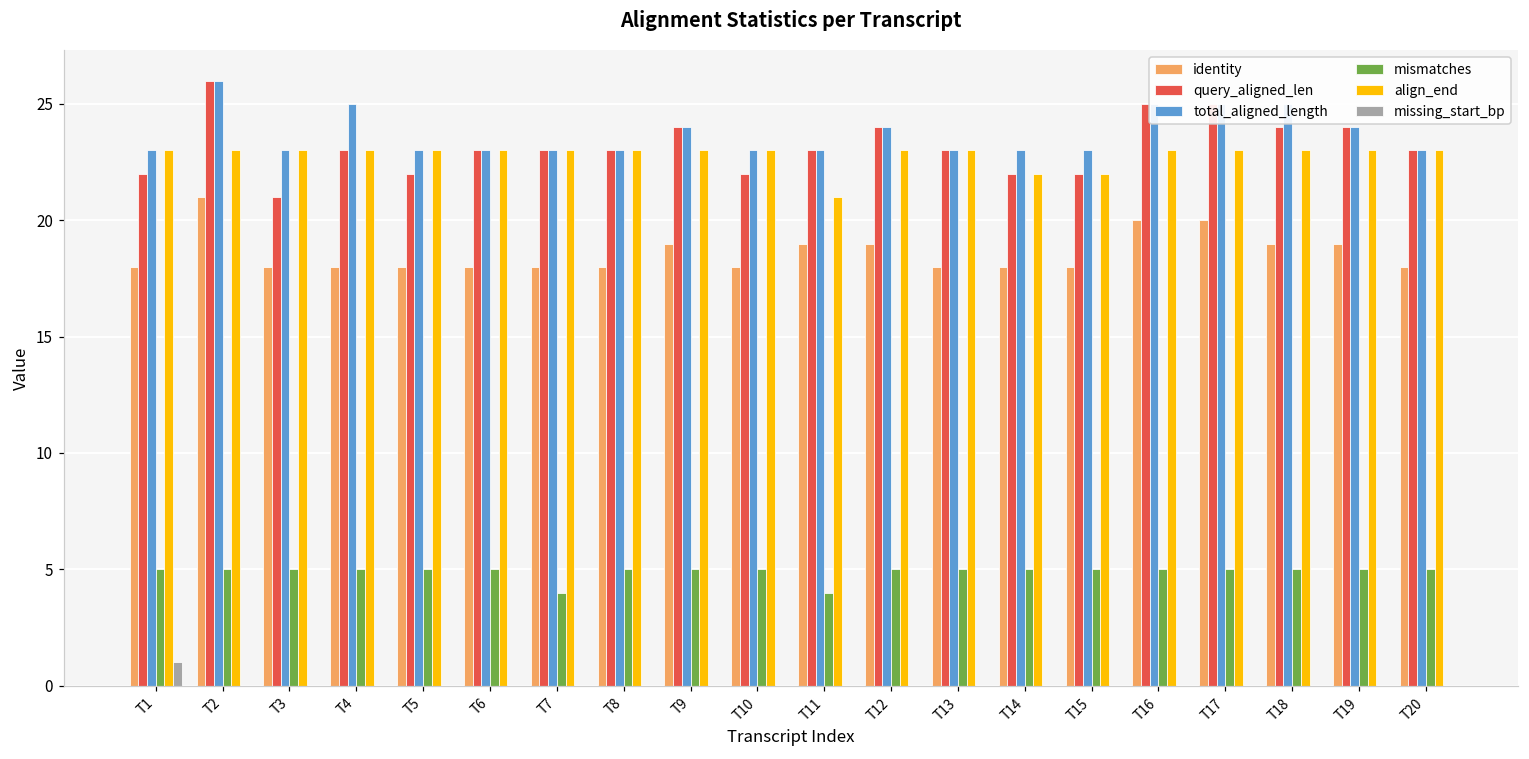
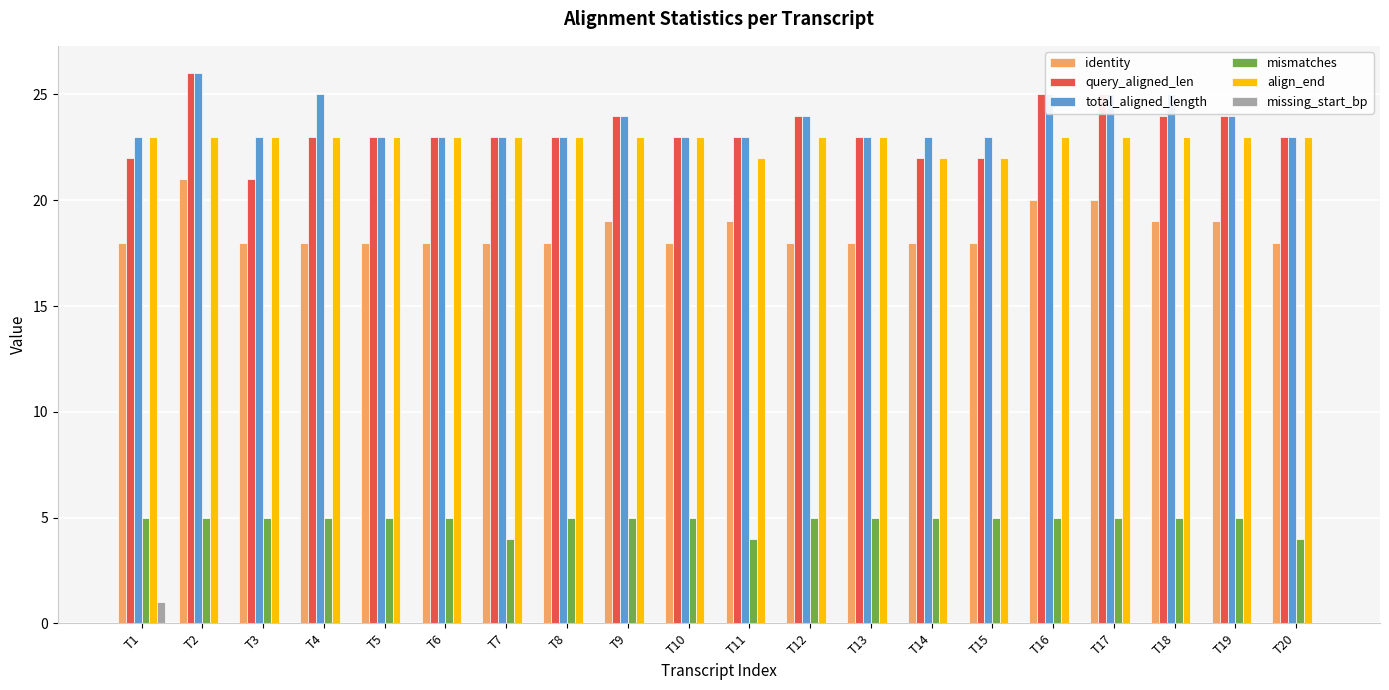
  {
    "identity": {
      "T1": 18,
      "T2": 21,
      "T3": 18,
      "T4": 18,
      "T5": 18,
      "T6": 18,
      "T7": 18,
      "T8": 18,
      "T9": 19,
      "T10": 18,
      "T11": 19,
-     "T12": 19,
+     "T12": 18,
      "T13": 18,
      "T14": 18,
      "T15": 18,
      "T16": 20,
      "T17": 20,
      "T18": 19,
      "T19": 19,
      "T20": 18
    },
    "query_aligned_len": {
      "T1": 22,
      "T2": 26,
      "T3": 21,
      "T4": 23,
-     "T5": 22,
+     "T5": 23,
      "T6": 23,
      "T7": 23,
      "T8": 23,
      "T9": 24,
-     "T10": 22,
+     "T10": 23,
      "T11": 23,
      "T12": 24,
      "T13": 23,
      "T14": 22,
      "T15": 22,
      "T16": 25,
      "T18": 24,
      "T19": 24,
      "T20": 23
    },
    "total_aligned_length": {
      "T1": 23,
      "T2": 26,
      "T3": 23,
      "T4": 25,
      "T5": 23,
      "T6": 23,
      "T7": 23,
      "T8": 23,
      "T9": 24,
      "T10": 23,
      "T11": 23,
      "T12": 24,
      "T13": 23,
      "T14": 23,
      "T15": 23,
      "T19": 24,
      "T20": 23
    },
    "mismatches": {
      "T1": 5,
      "T2": 5,
      "T3": 5,
      "T4": 5,
      "T5": 5,
      "T6": 5,
      "T7": 4,
      "T8": 5,
      "T9": 5,
      "T10": 5,
      "T11": 4,
      "T12": 5,
      "T13": 5,
      "T14": 5,
      "T15": 5,
      "T16": 5,
      "T17": 5,
      "T18": 5,
      "T19": 5,
-     "T20": 5
+     "T20": 4
    },
    "align_end": {
      "T1": 23,
      "T2": 23,
      "T3": 23,
      "T4": 23,
      "T5": 23,
      "T6": 23,
      "T7": 23,
      "T8": 23,
      "T9": 23,
      "T10": 23,
-     "T11": 21,
+     "T11": 22,
      "T12": 23,
      "T13": 23,
      "T14": 22,
      "T15": 22,
      "T16": 23,
      "T17": 23,
      "T18": 23,
      "T19": 23,
      "T20": 23
    },
    "missing_start_bp": {
      "T1": 1,
      "T2": 0,
      "T3": 0,
      "T4": 0,
      "T5": 0,
      "T6": 0,
      "T7": 0,
      "T8": 0,
      "T9": 0,
      "T10": 0,
      "T11": 0,
      "T12": 0,
      "T13": 0,
      "T14": 0,
      "T15": 0,
      "T16": 0,
      "T17": 0,
      "T18": 0,
      "T19": 0,
      "T20": 0
    }
  }
